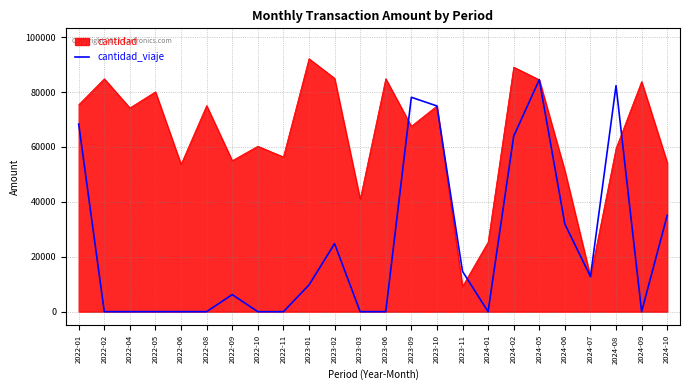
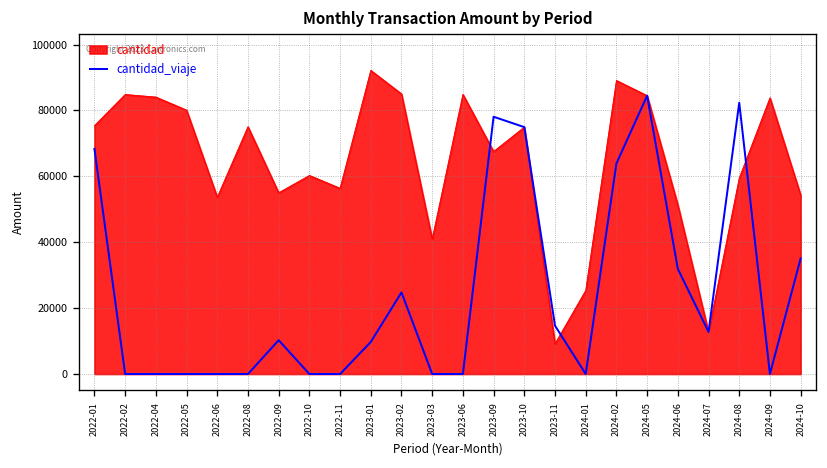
  {
    "cantidad": {
      "2022-01": 75000,
      "2022-02": 85000,
-     "2022-04": 74000,
+     "2022-04": 84000,
      "2022-05": 80000,
      "2022-06": 54000,
      "2022-08": 75000,
      "2022-09": 55000,
      "2022-10": 60000,
      "2022-11": 56000,
      "2023-01": 92000,
      "2023-02": 85000,
      "2023-03": 41000,
      "2023-06": 85000,
      "2023-09": 68000,
      "2023-11": 9000,
      "2024-01": 25000,
      "2024-02": 89000,
      "2024-06": 51000,
      "2024-08": 59000,
      "2024-09": 84000,
      "2024-10": 54000
    },
    "cantidad_viaje": {
      "2022-01": 68000,
      "2022-02": 0,
      "2022-04": 0,
      "2022-05": 0,
      "2022-06": 0,
      "2022-08": 0,
-     "2022-09": 6000,
+     "2022-09": 10000,
      "2022-10": 0,
      "2022-11": 0,
      "2023-01": 10000,
      "2023-02": 25000,
      "2023-03": 0,
      "2023-06": 0,
      "2023-09": 78000,
      "2023-11": 15000,
      "2024-01": 0,
      "2024-02": 64000,
      "2024-06": 32000,
      "2024-08": 82000,
      "2024-09": 0,
      "2024-10": 35000
    }
  }
